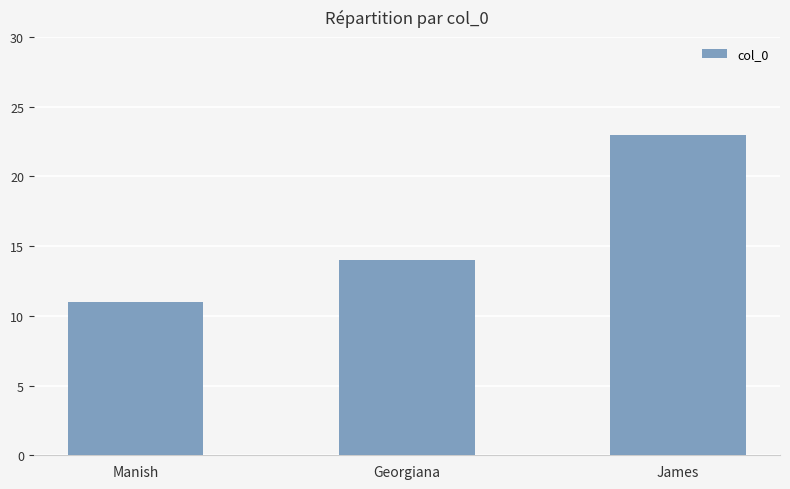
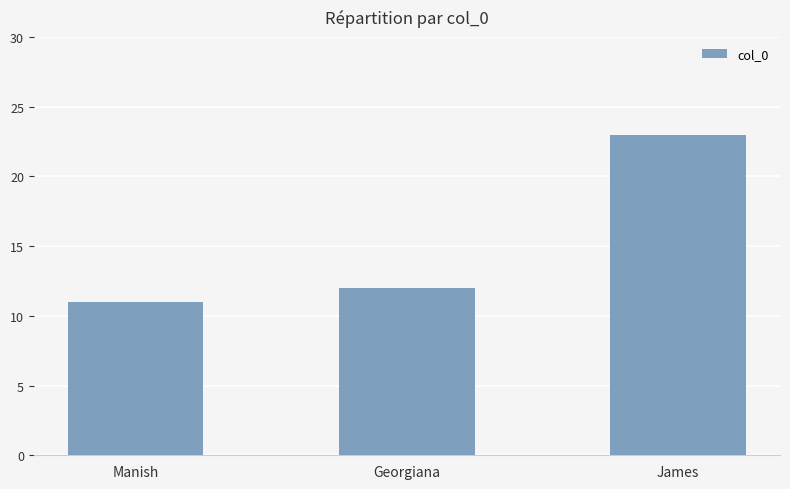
  {
    "Manish": 11,
-   "Georgiana": 14,
+   "Georgiana": 12,
    "James": 23
  }
